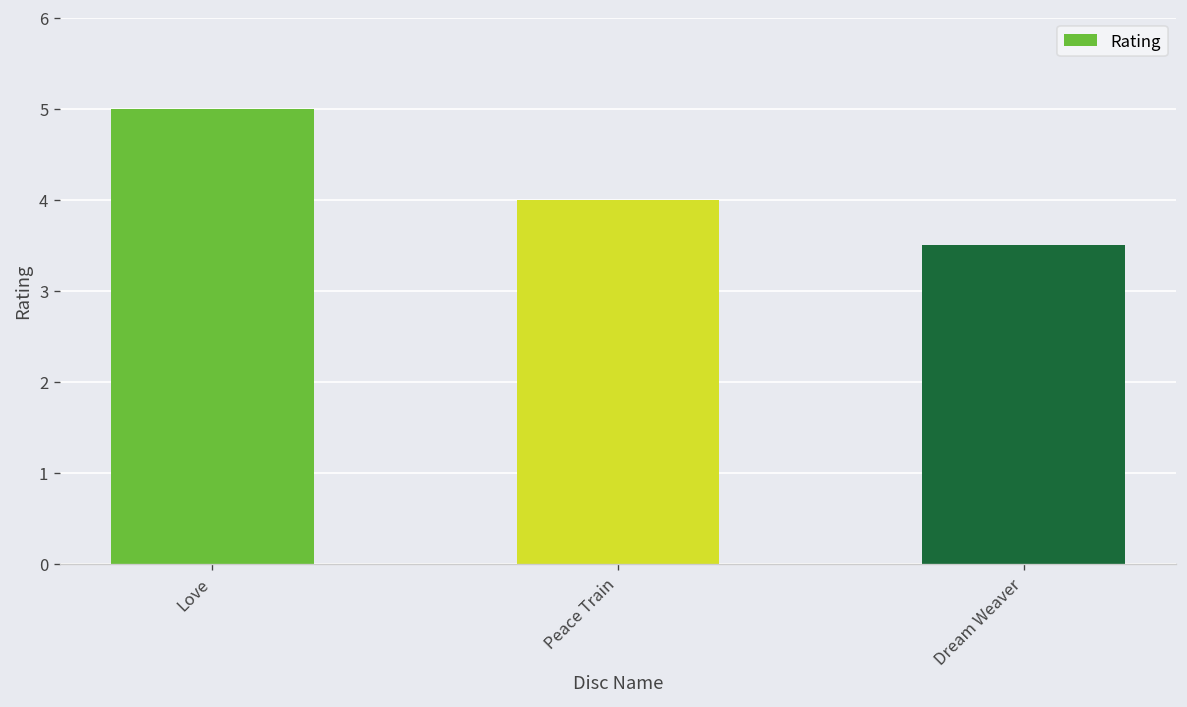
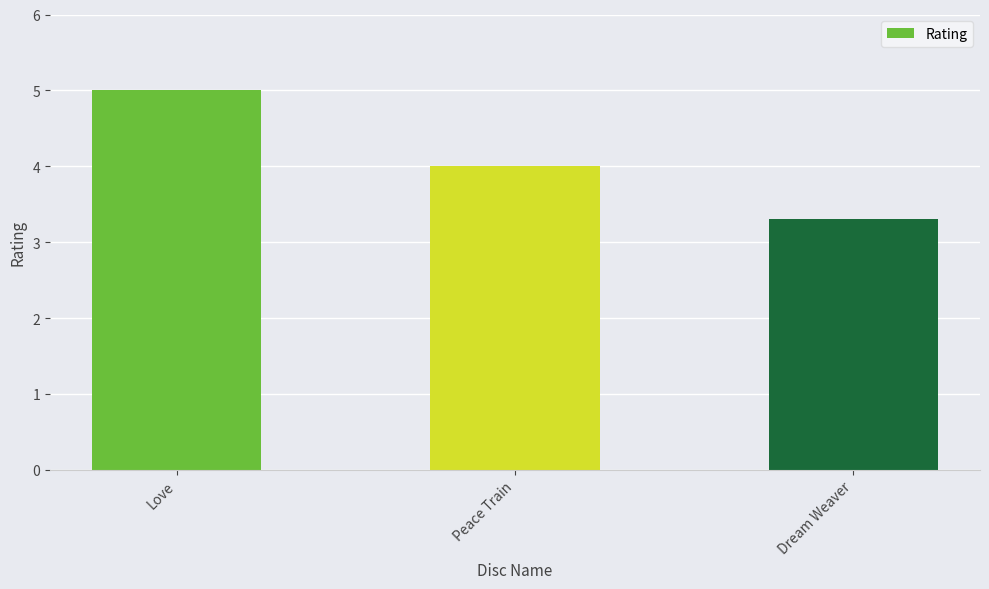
  {
    "Love": 5.0,
    "Peace Train": 4.0,
-   "Dream Weaver": 3.5
+   "Dream Weaver": 3.3
  }
